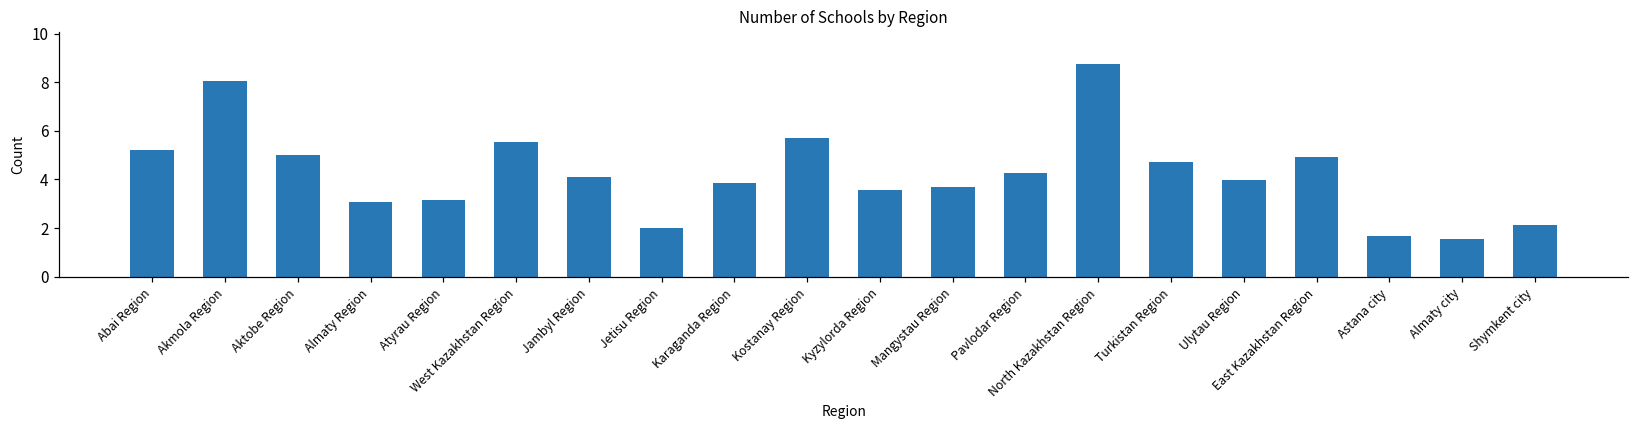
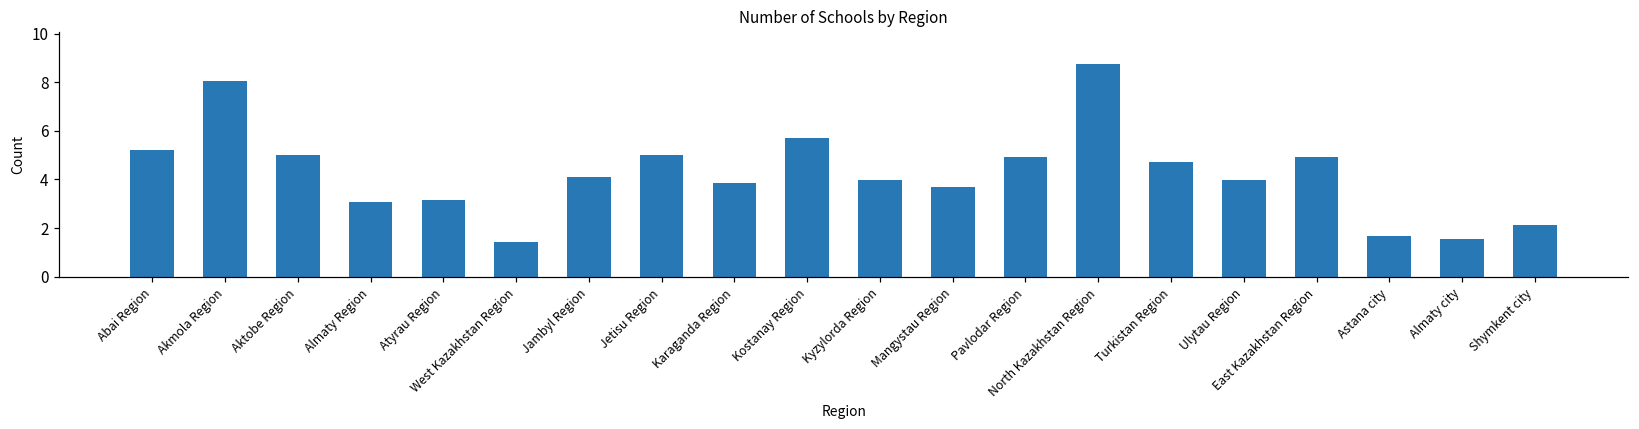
  {
    "Abai Region": 5.2,
    "Akmola Region": 8.1,
    "Aktobe Region": 5.0,
    "Almaty Region": 3.1,
    "Atyrau Region": 3.2,
-   "West Kazakhstan Region": 5.5,
+   "West Kazakhstan Region": 1.4,
    "Jambyl Region": 4.1,
-   "Jetisu Region": 2.0,
+   "Jetisu Region": 5.0,
    "Karaganda Region": 3.9,
    "Kostanay Region": 5.7,
-   "Kyzylorda Region": 3.6,
+   "Kyzylorda Region": 4.0,
    "Mangystau Region": 3.7,
-   "Pavlodar Region": 4.3,
+   "Pavlodar Region": 4.9,
    "North Kazakhstan Region": 8.7,
    "Turkistan Region": 4.7,
    "Ulytau Region": 4.0,
    "East Kazakhstan Region": 4.9,
    "Astana city": 1.7,
    "Almaty city": 1.5,
    "Shymkent city": 2.1
  }
